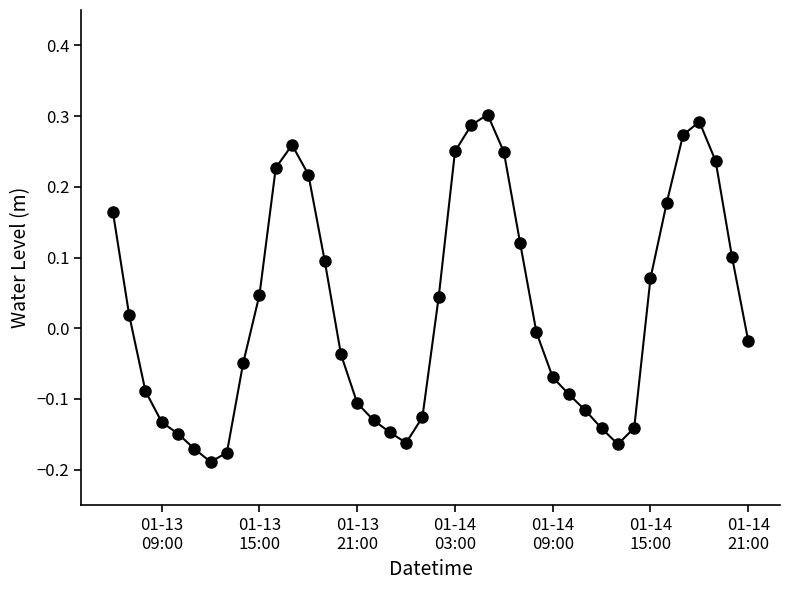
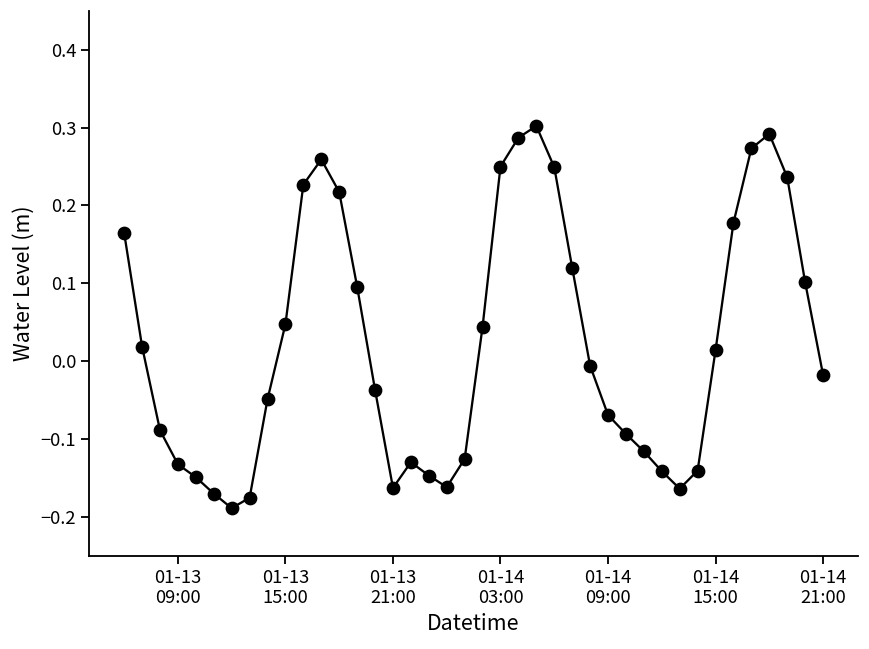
  {
    "01-13 09:00": -0.13,
    "01-13 15:00": 0.05,
-   "01-13 21:00": -0.11,
+   "01-13 21:00": -0.16,
    "01-14 03:00": 0.25,
    "01-14 09:00": -0.07,
-   "01-14 15:00": 0.07,
+   "01-14 15:00": 0.01,
    "01-14 21:00": -0.02
  }
